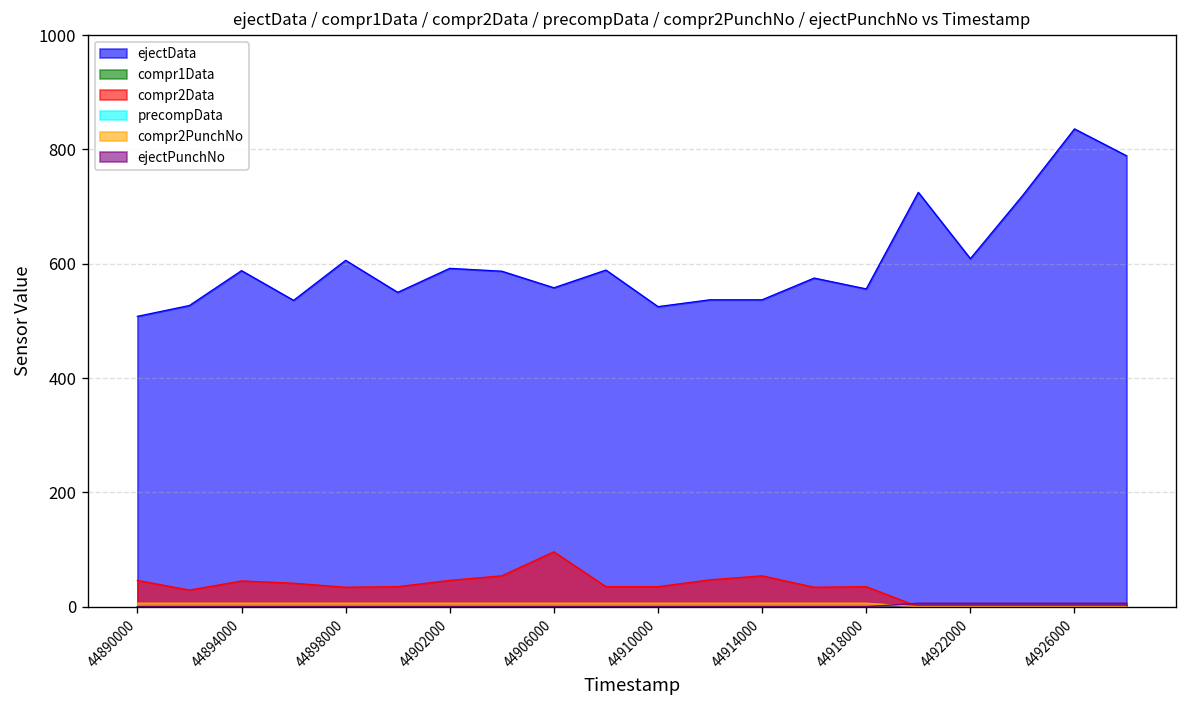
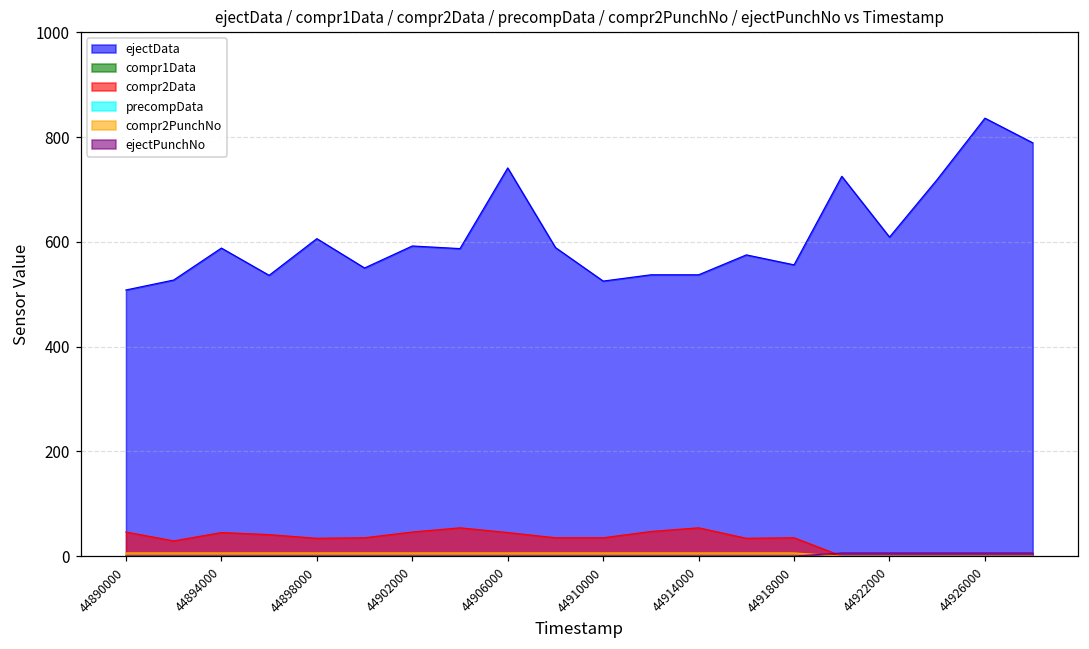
  {
    "ejectData": {
      "44890000": 510,
      "44894000": 590,
      "44898000": 610,
      "44902000": 590,
-     "44906000": 560,
+     "44906000": 740,
      "44910000": 530,
      "44914000": 540,
      "44918000": 560,
      "44922000": 610,
      "44926000": 840
    },
    "compr2Data": {
      "44890000": 50,
      "44894000": 50,
      "44898000": 30,
      "44902000": 50,
-     "44906000": 100,
+     "44906000": 50,
      "44910000": 40,
      "44914000": 50,
      "44918000": 40
    },
    "compr2PunchNo": {
      "44890000": 10,
      "44894000": 10,
      "44898000": 10,
      "44902000": 10,
      "44906000": 10,
      "44910000": 10,
      "44914000": 10,
      "44918000": 10
    },
    "ejectPunchNo": {
      "44922000": 10,
      "44926000": 10
    }
  }
